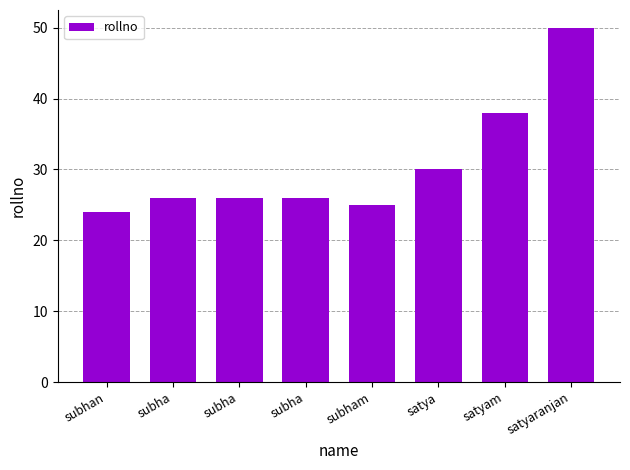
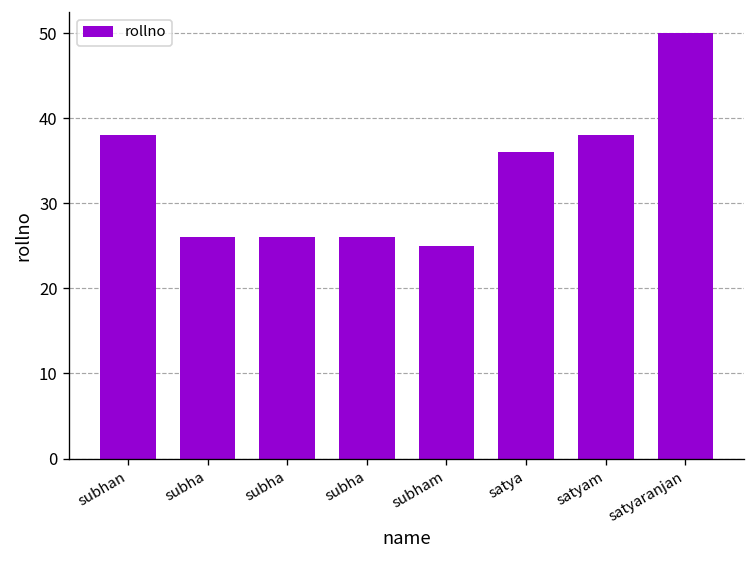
  {
-   "subhan": 24,
+   "subhan": 38,
    "subham": 25,
-   "satya": 30,
+   "satya": 36,
    "satyam": 38,
    "satyaranjan": 50
  }
